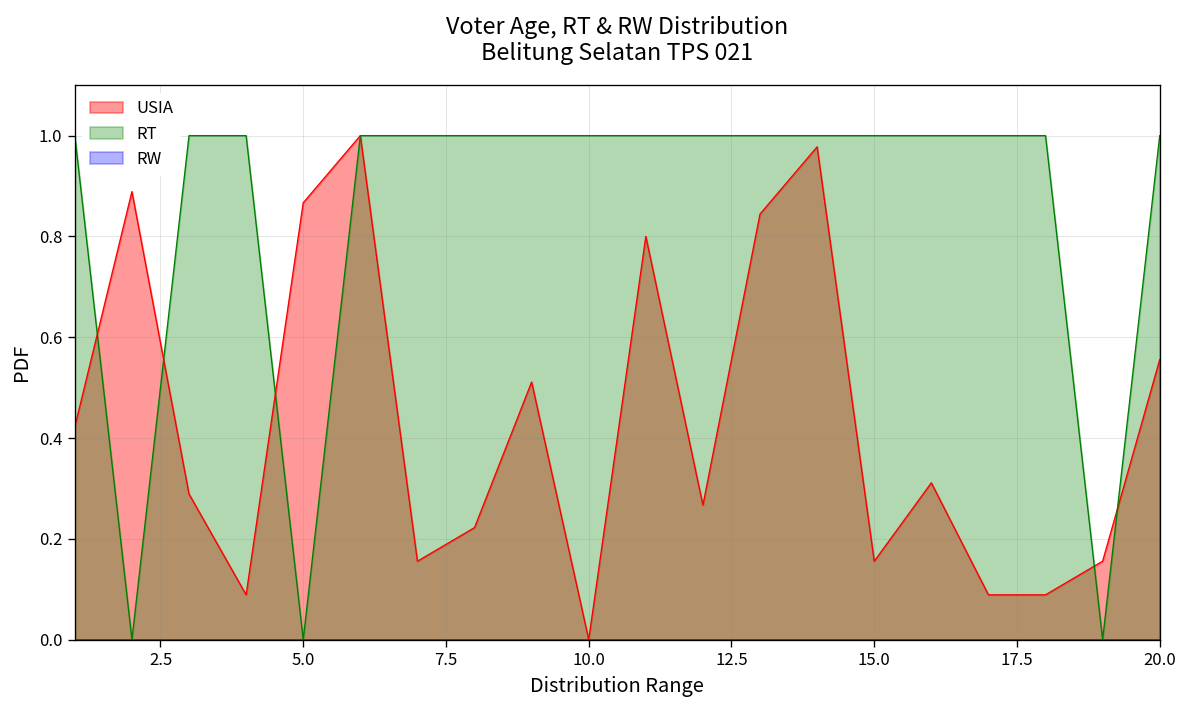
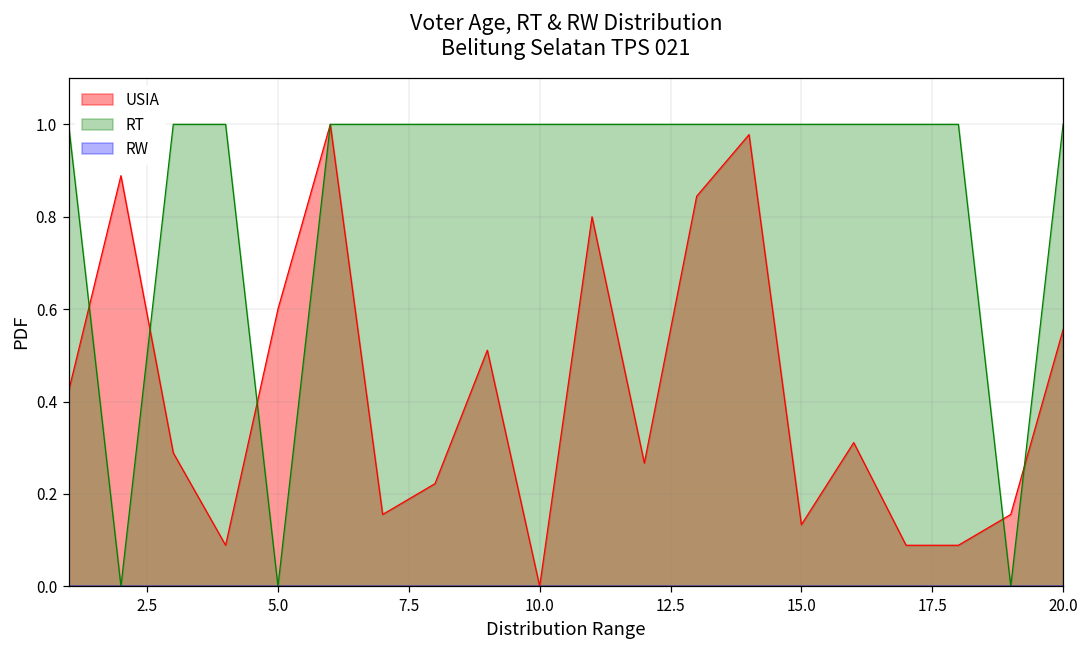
  {
    "USIA": {
-     "5.0": 0.87,
-     "15.0": 0.16,
+     "5.0": 0.60,
+     "15.0": 0.13,
      "20.0": 0.56
    },
    "RT": {
      "10.0": 1.00,
      "15.0": 1.00,
      "20.0": 1.00
    },
    "RW": {
      "15.0": 0.00,
      "20.0": 0.00
    }
  }
